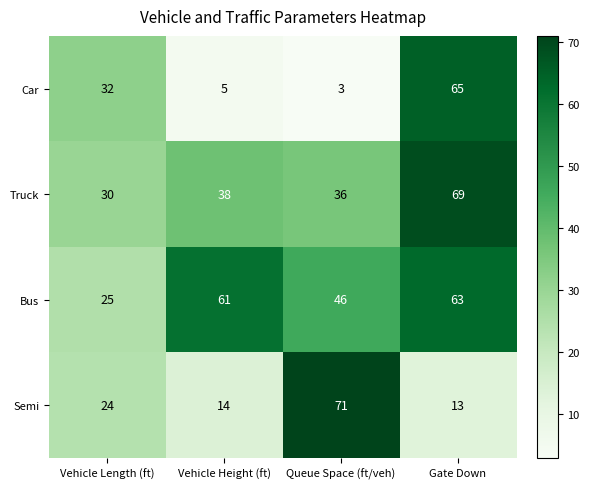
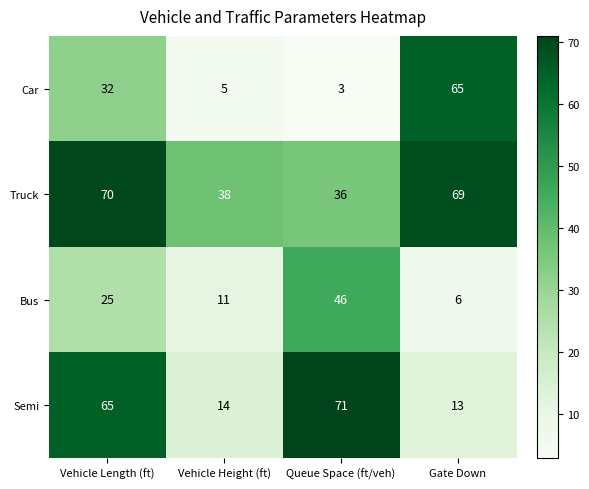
  {
    "Car": {
      "Vehicle Length (ft)": 32,
      "Vehicle Height (ft)": 5,
      "Queue Space (ft/veh)": 3,
      "Gate Down": 65
    },
    "Truck": {
-     "Vehicle Length (ft)": 30,
+     "Vehicle Length (ft)": 70,
      "Vehicle Height (ft)": 38,
      "Queue Space (ft/veh)": 36,
      "Gate Down": 69
    },
    "Bus": {
      "Vehicle Length (ft)": 25,
-     "Vehicle Height (ft)": 61,
+     "Vehicle Height (ft)": 11,
      "Queue Space (ft/veh)": 46,
-     "Gate Down": 63
+     "Gate Down": 6
    },
    "Semi": {
-     "Vehicle Length (ft)": 24,
+     "Vehicle Length (ft)": 65,
      "Vehicle Height (ft)": 14,
      "Queue Space (ft/veh)": 71,
      "Gate Down": 13
    }
  }
